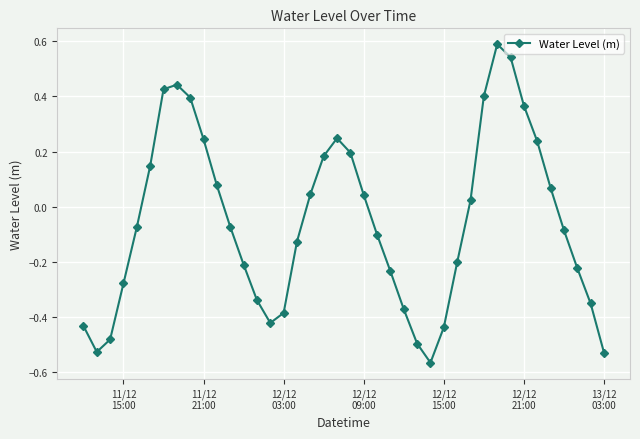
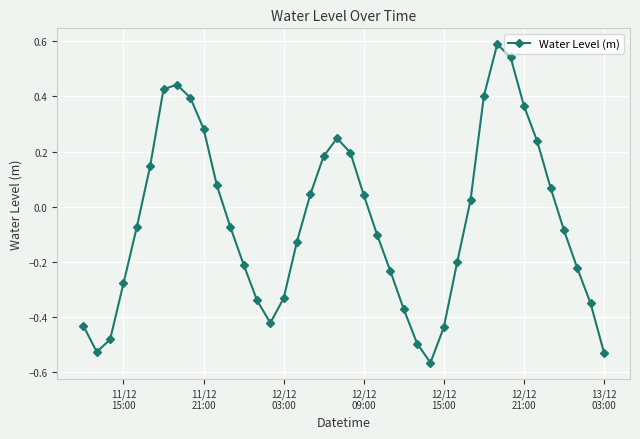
  {
    "11/12 15:00": -0.28,
-   "11/12 21:00": 0.24,
-   "12/12 03:00": -0.38,
+   "11/12 21:00": 0.28,
+   "12/12 03:00": -0.33,
    "12/12 09:00": 0.04,
    "12/12 15:00": -0.44,
    "12/12 21:00": 0.37,
    "13/12 03:00": -0.53
  }
